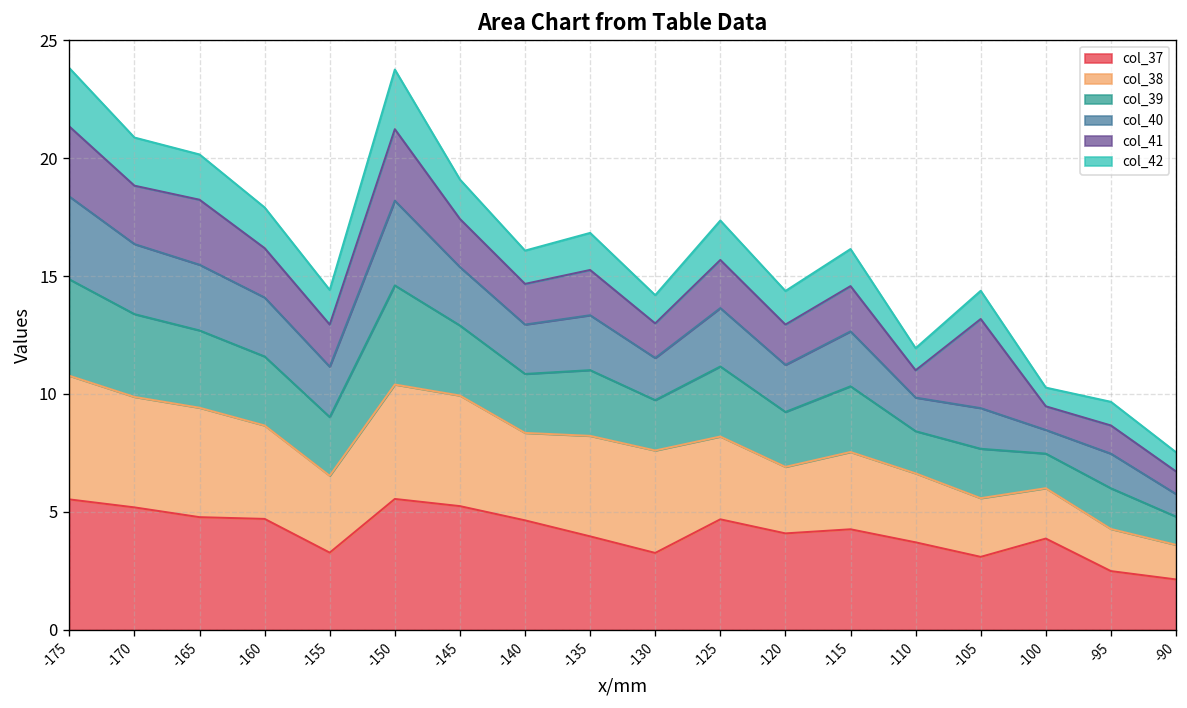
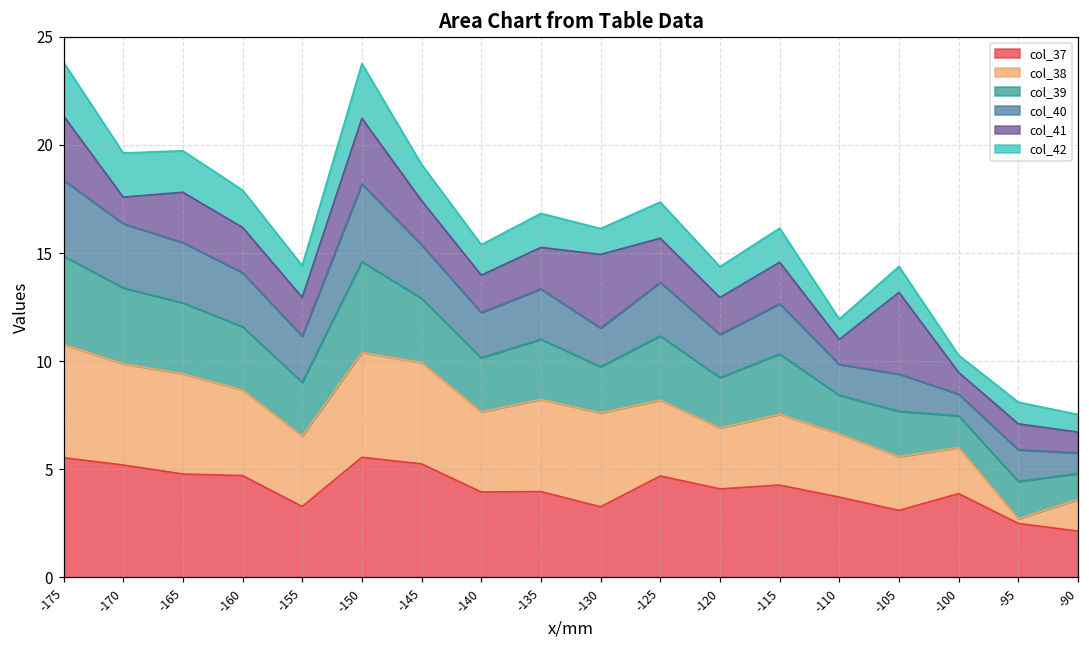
  {
    "col_37": {
      "-175": 5.5,
      "-170": 5.2,
      "-165": 4.8,
      "-160": 4.7,
      "-155": 3.3,
      "-150": 5.5,
      "-145": 5.2,
-     "-140": 4.6,
+     "-140": 3.9,
      "-135": 4.0,
      "-130": 3.3,
      "-125": 4.7,
      "-120": 4.1,
      "-115": 4.3,
      "-110": 3.7,
      "-105": 3.1,
      "-100": 3.9,
      "-95": 2.5,
      "-90": 2.1
    },
    "col_38": {
      "-175": 5.2,
      "-170": 4.7,
      "-165": 4.6,
      "-160": 4.0,
      "-155": 3.3,
      "-150": 4.9,
      "-145": 4.7,
      "-140": 3.7,
      "-135": 4.3,
      "-130": 4.3,
      "-125": 3.5,
      "-120": 2.8,
      "-115": 3.3,
      "-110": 2.9,
      "-105": 2.5,
      "-100": 2.1,
-     "-95": 1.8,
+     "-95": 0.2,
      "-90": 1.5
    },
    "col_41": {
      "-175": 3.0,
-     "-170": 2.5,
-     "-165": 2.8,
+     "-170": 1.2,
+     "-165": 2.3,
      "-160": 2.1,
      "-155": 1.8,
      "-150": 3.0,
      "-145": 2.0,
      "-140": 1.7,
      "-135": 1.9,
-     "-130": 1.5,
+     "-130": 3.4,
      "-125": 2.0,
      "-120": 1.7,
      "-115": 1.9,
      "-110": 1.2,
      "-105": 3.8,
      "-100": 1.0,
      "-95": 1.2,
      "-90": 1.0
    }
  }
